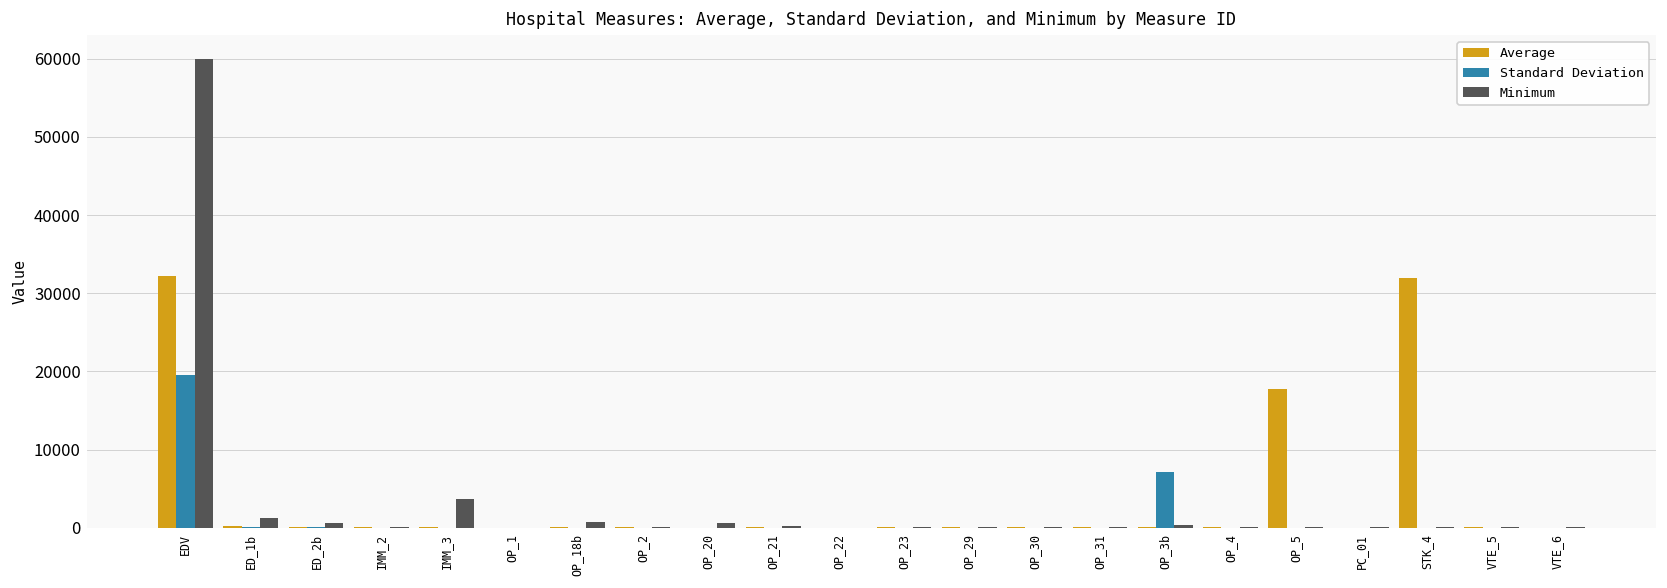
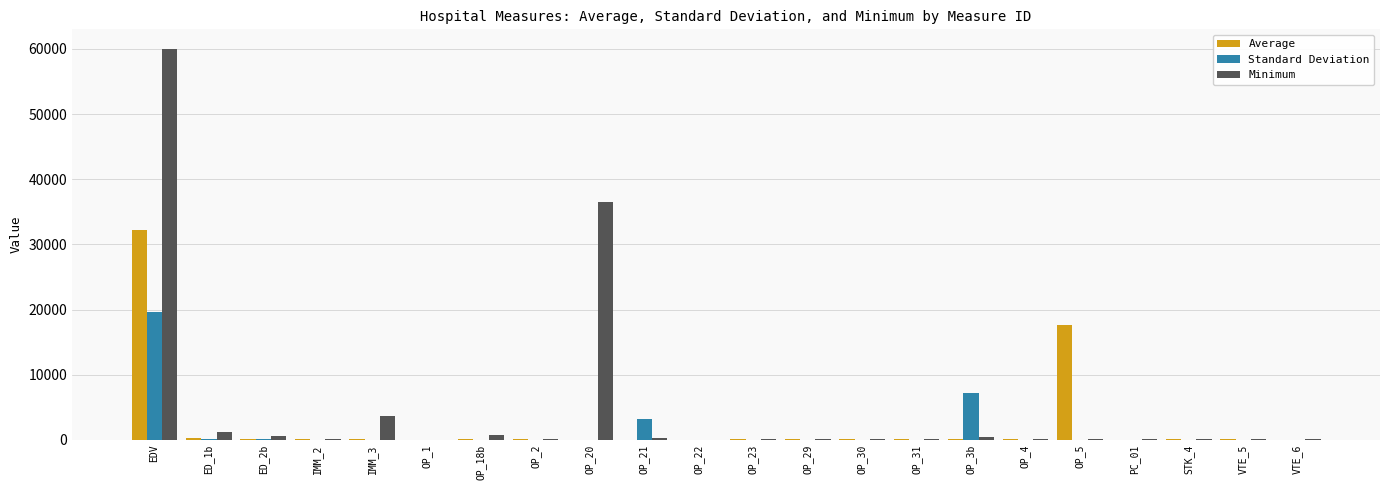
  {
    "Average": {
      "EDV": 32000,
      "OP_5": 18000,
-     "STK_4": 32000
+     "STK_4": 0
    },
    "Standard Deviation": {
      "EDV": 20000,
-     "OP_21": 0,
+     "OP_21": 3000,
      "OP_3b": 7000
    },
    "Minimum": {
      "EDV": 60000,
      "ED_1b": 1000,
      "ED_2b": 1000,
      "IMM_3": 4000,
      "OP_18b": 1000,
-     "OP_20": 1000,
+     "OP_20": 36000,
      "OP_3b": 0
    }
  }
